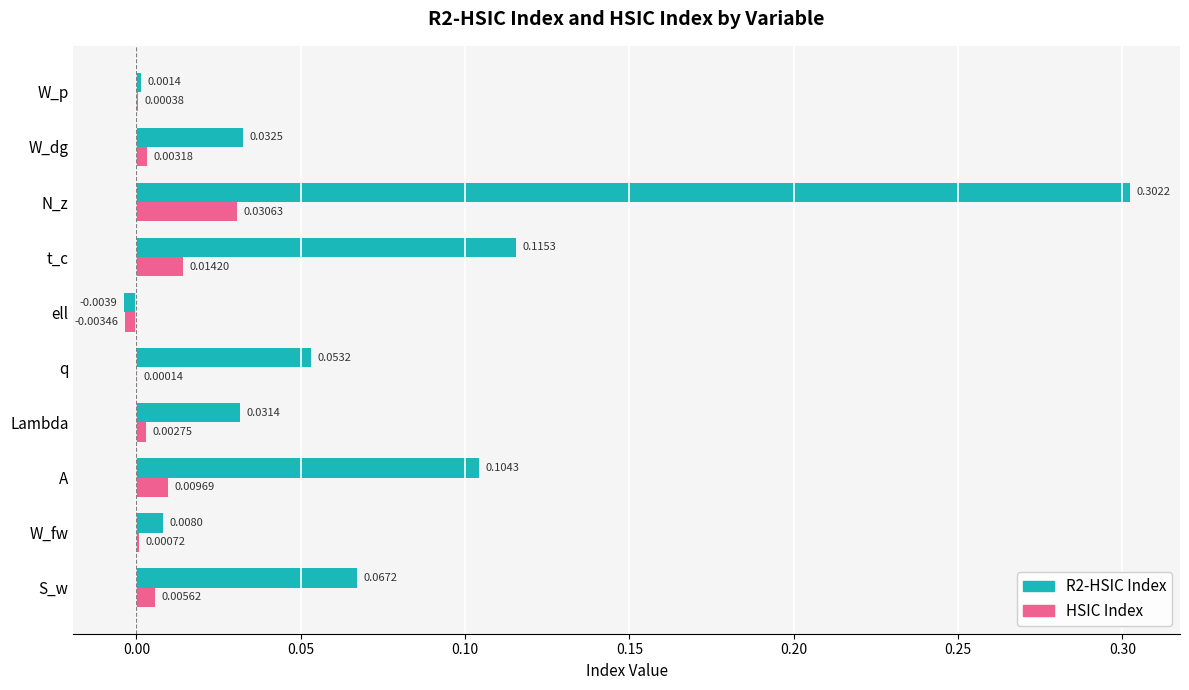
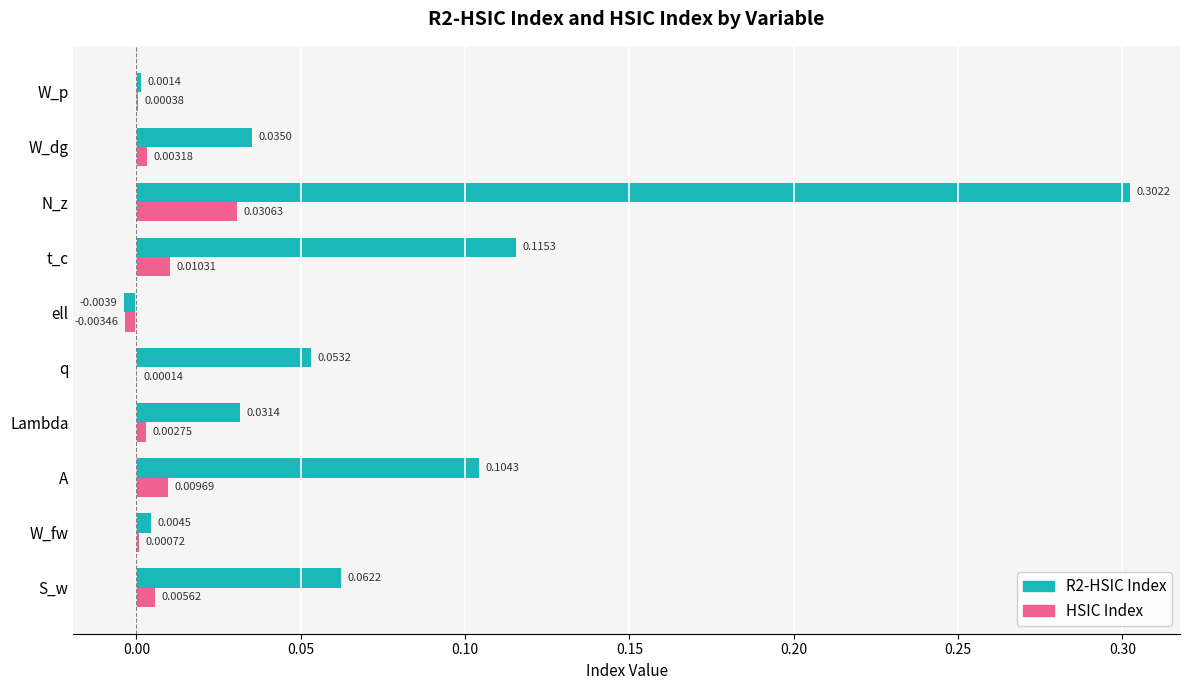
  {
    "R2-HSIC Index": {
      "W_p": 0.0014,
-     "W_dg": 0.0325,
+     "W_dg": 0.0350,
      "N_z": 0.3022,
      "t_c": 0.1153,
      "ell": -0.0039,
      "q": 0.0532,
      "Lambda": 0.0314,
      "A": 0.1043,
-     "W_fw": 0.0080,
-     "S_w": 0.0672
+     "W_fw": 0.0045,
+     "S_w": 0.0622
    },
    "HSIC Index": {
      "W_p": 0.00038,
      "W_dg": 0.00318,
      "N_z": 0.03063,
-     "t_c": 0.01420,
+     "t_c": 0.01031,
      "ell": -0.00346,
      "q": 0.00014,
      "Lambda": 0.00275,
      "A": 0.00969,
      "W_fw": 0.00072,
      "S_w": 0.00562
    }
  }
